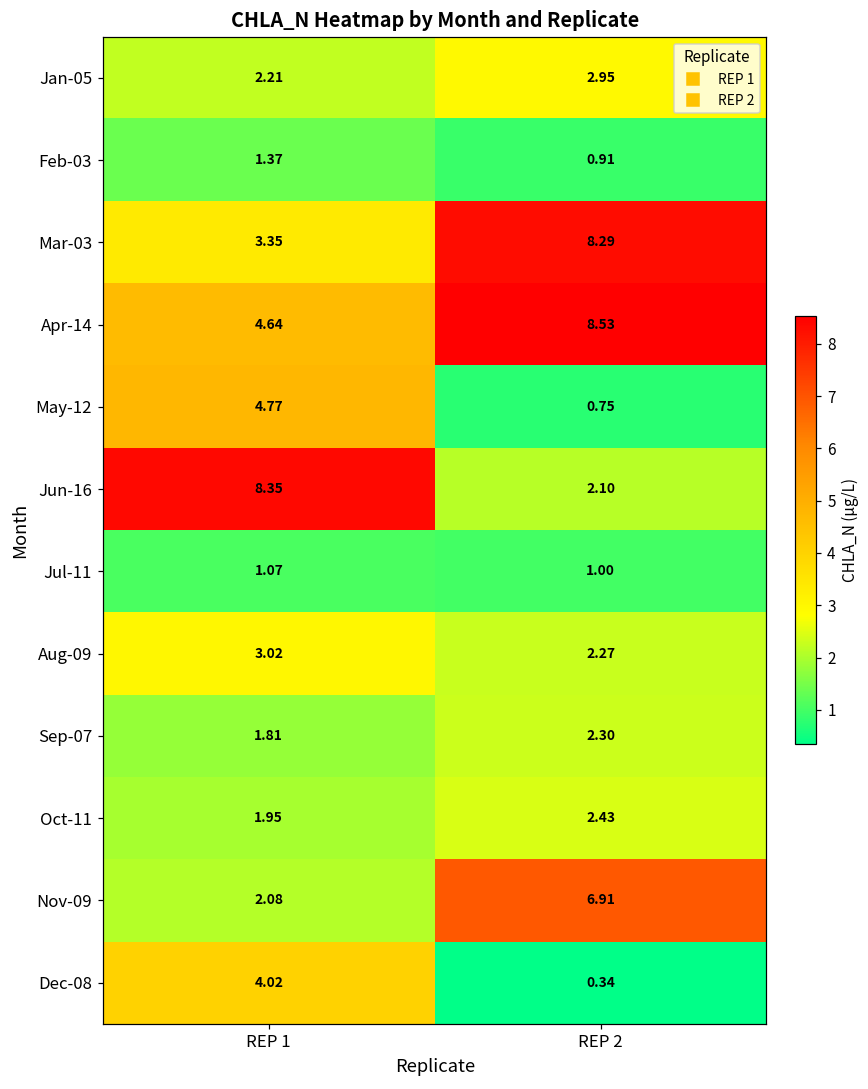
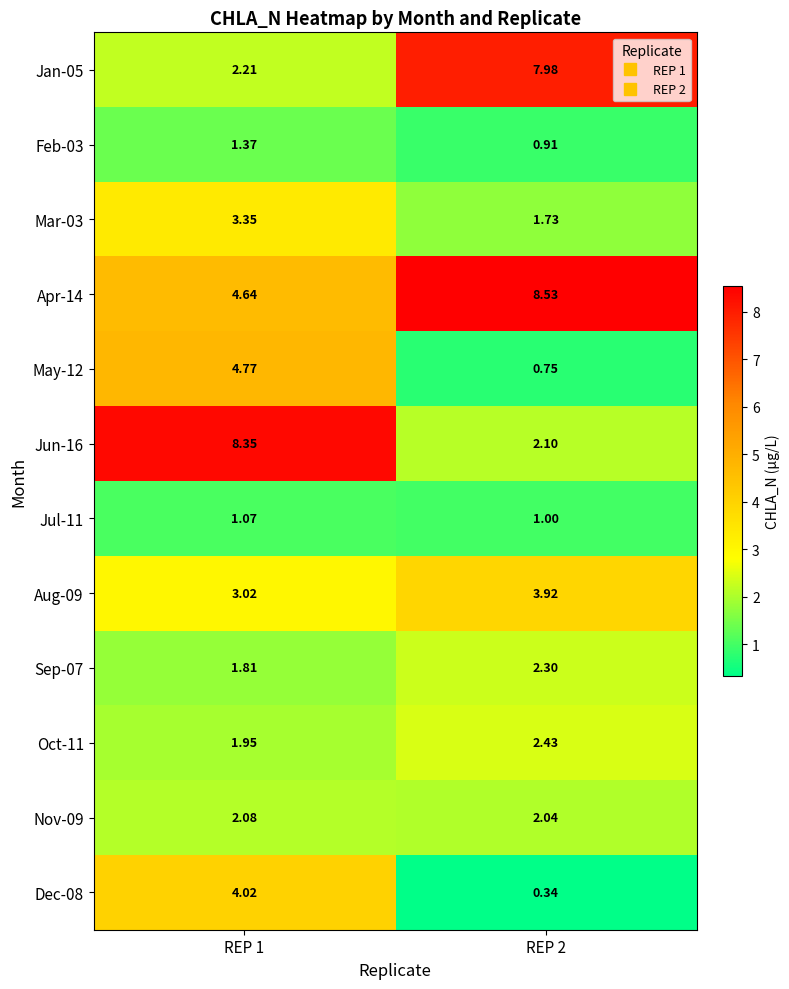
  {
    "Jan-05": {
      "REP 1": 2.21,
-     "REP 2": 2.95
+     "REP 2": 7.98
    },
    "Feb-03": {
      "REP 1": 1.37,
      "REP 2": 0.91
    },
    "Mar-03": {
      "REP 1": 3.35,
-     "REP 2": 8.29
+     "REP 2": 1.73
    },
    "Apr-14": {
      "REP 1": 4.64,
      "REP 2": 8.53
    },
    "May-12": {
      "REP 1": 4.77,
      "REP 2": 0.75
    },
    "Jun-16": {
      "REP 1": 8.35,
      "REP 2": 2.10
    },
    "Jul-11": {
      "REP 1": 1.07,
      "REP 2": 1.00
    },
    "Aug-09": {
      "REP 1": 3.02,
-     "REP 2": 2.27
+     "REP 2": 3.92
    },
    "Sep-07": {
      "REP 1": 1.81,
      "REP 2": 2.30
    },
    "Oct-11": {
      "REP 1": 1.95,
      "REP 2": 2.43
    },
    "Nov-09": {
      "REP 1": 2.08,
-     "REP 2": 6.91
+     "REP 2": 2.04
    },
    "Dec-08": {
      "REP 1": 4.02,
      "REP 2": 0.34
    }
  }
